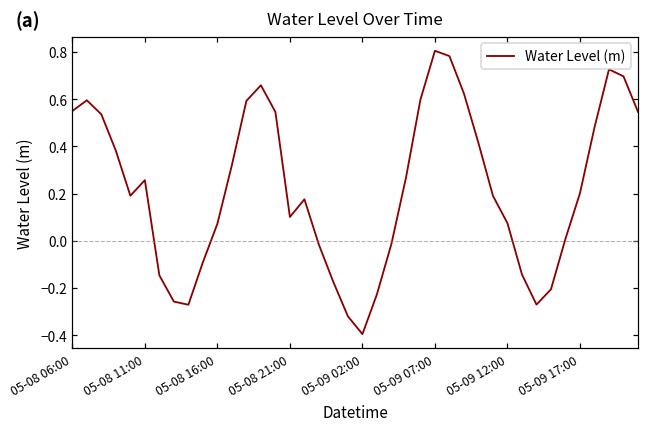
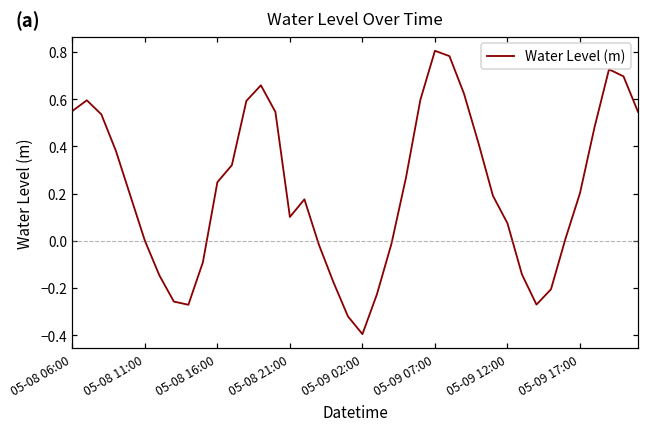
  {
    "05-08 06:00": 0.55,
-   "05-08 11:00": 0.26,
-   "05-08 16:00": 0.07,
+   "05-08 11:00": 0.00,
+   "05-08 16:00": 0.25,
    "05-08 21:00": 0.10,
    "05-09 02:00": -0.40,
    "05-09 07:00": 0.80,
    "05-09 12:00": 0.07,
    "05-09 17:00": 0.20
  }
